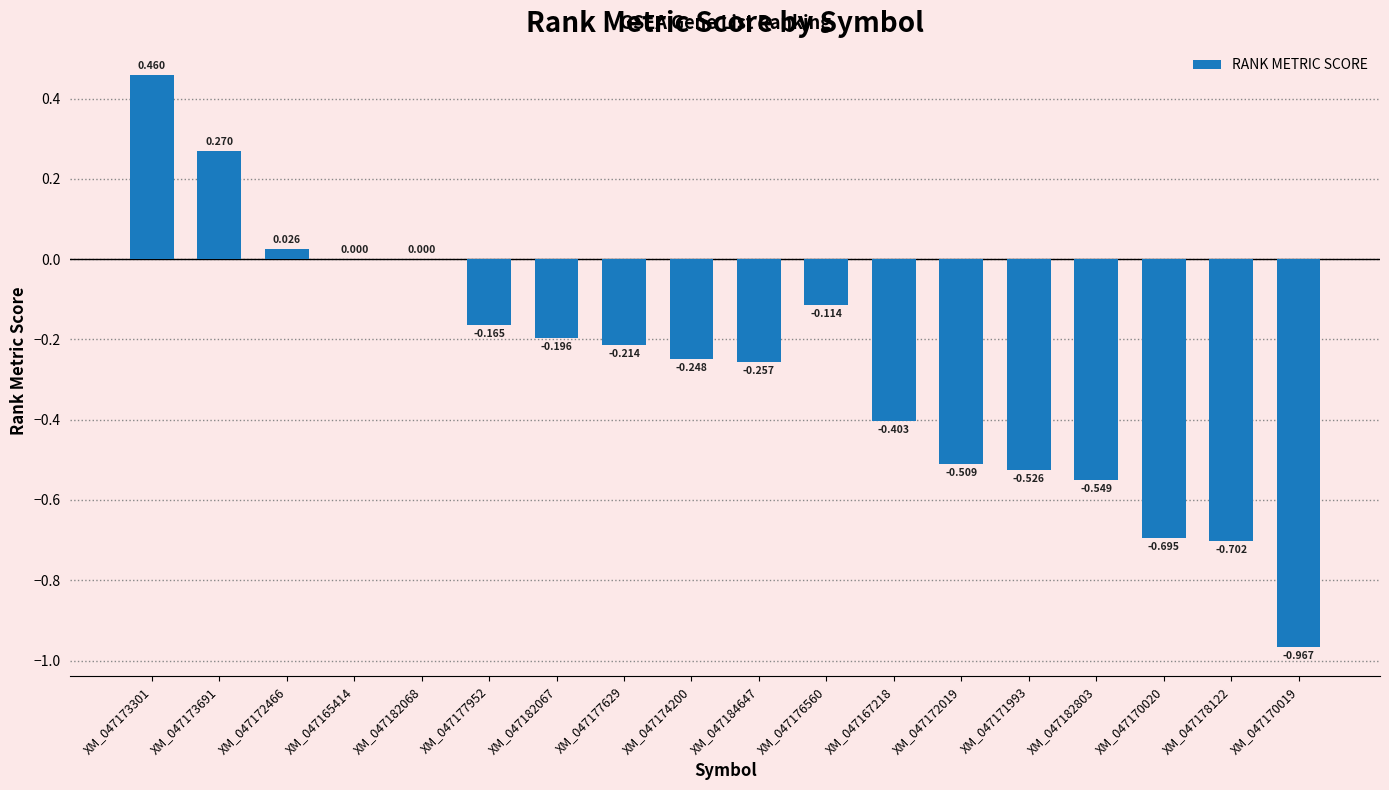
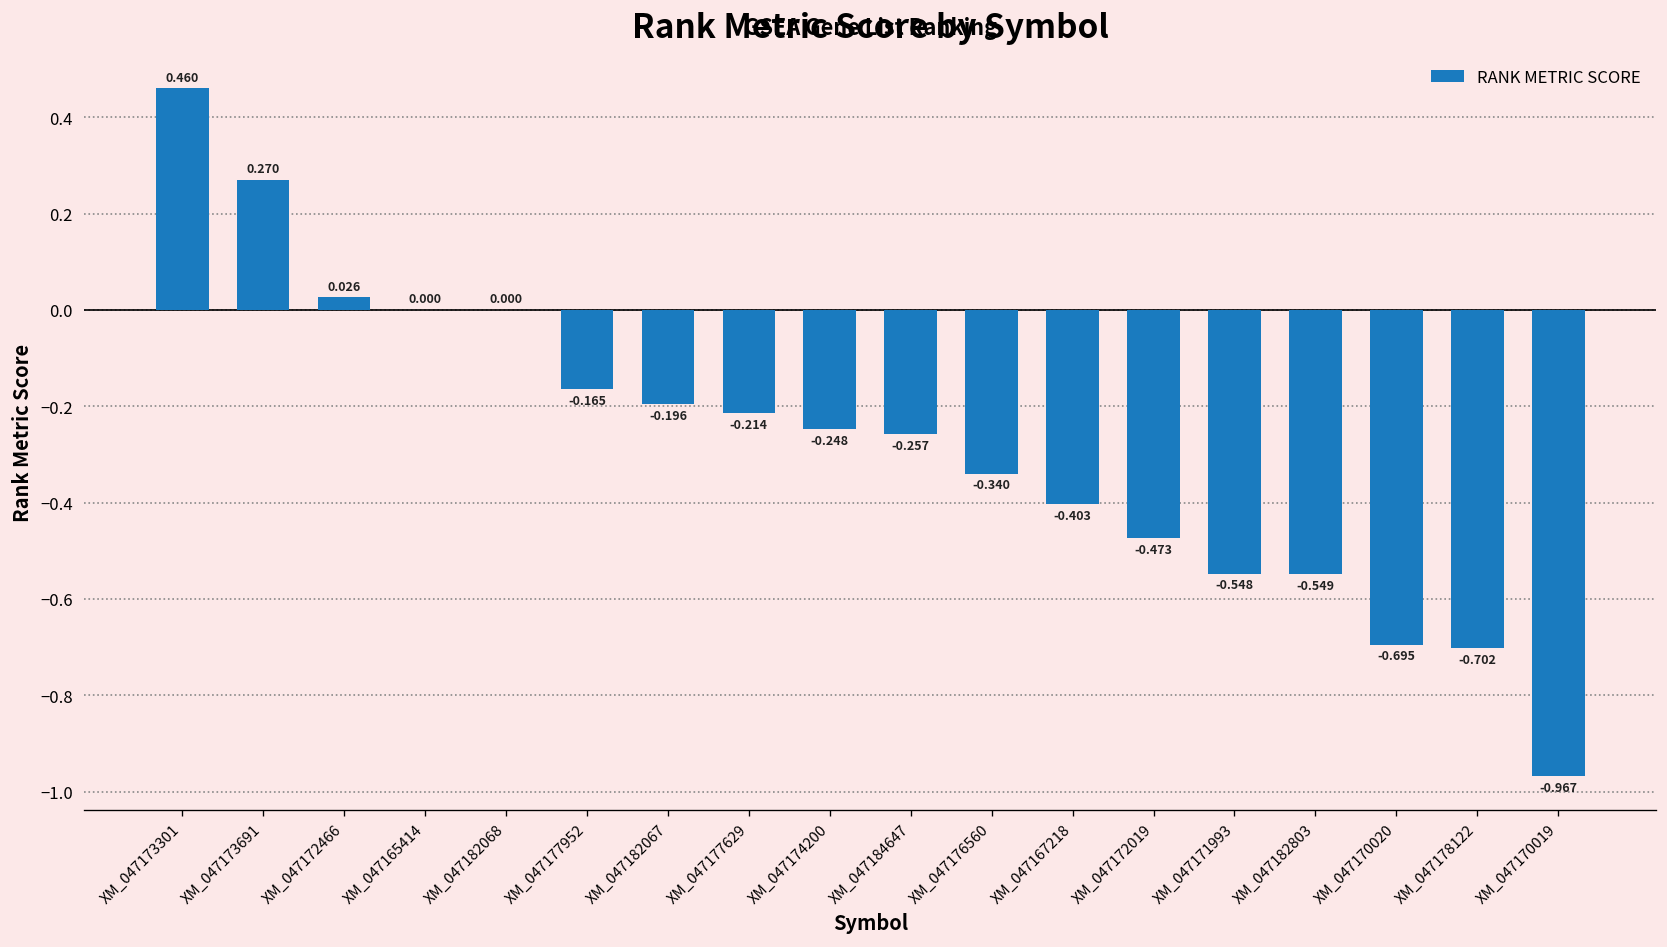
  {
    "XM_047173301": 0.460,
    "XM_047173691": 0.270,
    "XM_047172466": 0.026,
    "XM_047165414": 0.000,
    "XM_047182068": 0.000,
    "XM_047177952": -0.165,
    "XM_047182067": -0.196,
    "XM_047177629": -0.214,
    "XM_047174200": -0.248,
    "XM_047184647": -0.257,
-   "XM_047176560": -0.114,
+   "XM_047176560": -0.340,
    "XM_047167218": -0.403,
-   "XM_047172019": -0.509,
-   "XM_047171993": -0.526,
+   "XM_047172019": -0.473,
+   "XM_047171993": -0.548,
    "XM_047182803": -0.549,
    "XM_047170020": -0.695,
    "XM_047178122": -0.702,
    "XM_047170019": -0.967
  }
